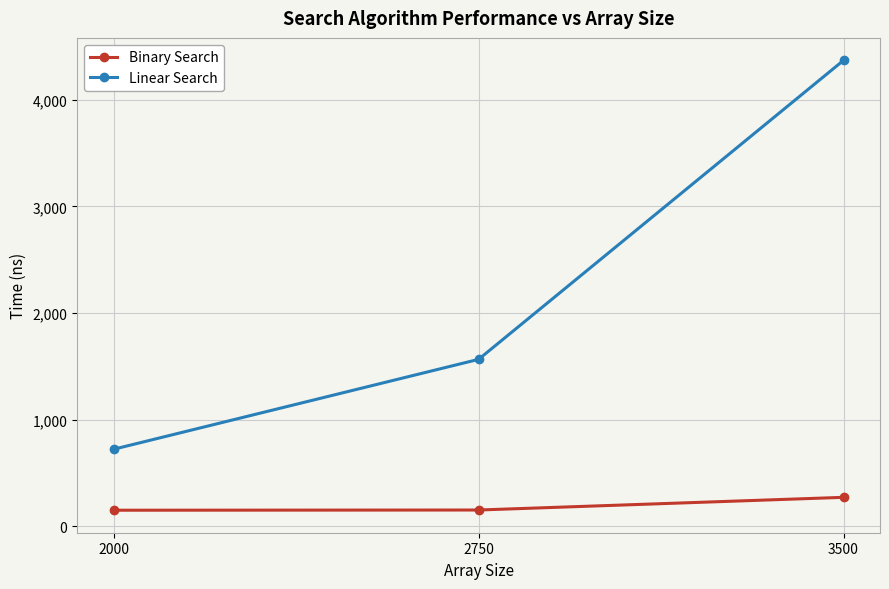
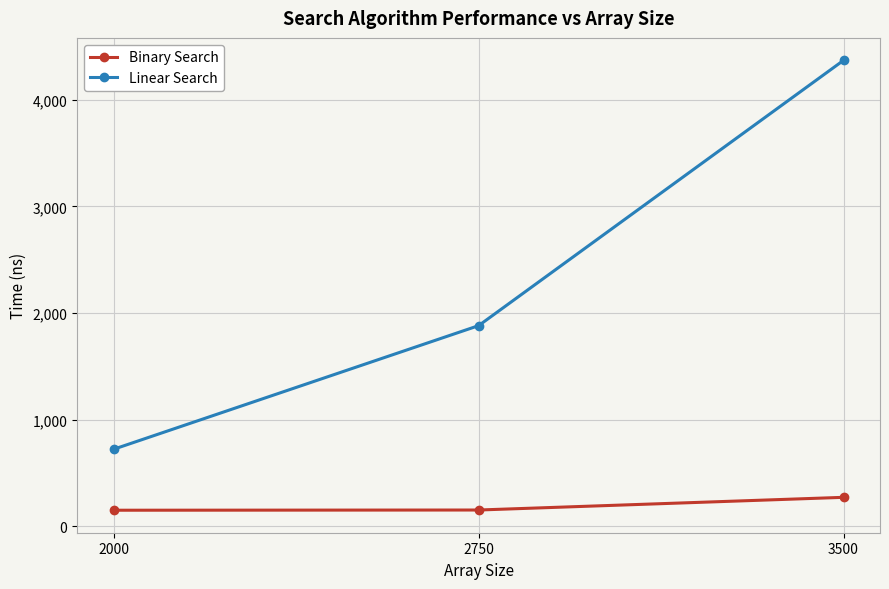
  {
    "Binary Search": {
      "2000": "150",
      "2750": "150",
      "3500": "270"
    },
    "Linear Search": {
      "2000": "720",
-     "2750": "1,570",
+     "2750": "1,880",
      "3500": "4,370"
    }
  }
